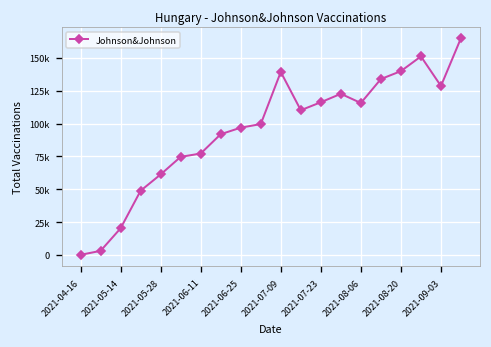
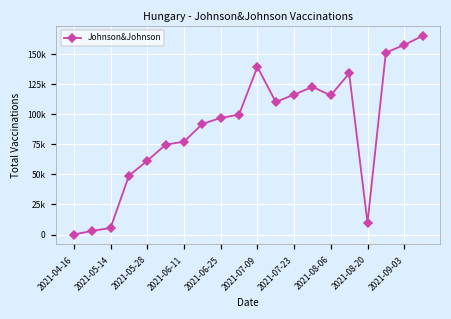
  {
    "2021-04-16": 0,
-   "2021-05-14": 20000,
+   "2021-05-14": 5000,
    "2021-05-28": 61000,
    "2021-06-11": 77000,
    "2021-06-25": 97000,
    "2021-07-09": 139000,
    "2021-07-23": 116000,
    "2021-08-06": 116000,
-   "2021-08-20": 140000,
-   "2021-09-03": 129000
+   "2021-08-20": 10000,
+   "2021-09-03": 158000
  }
